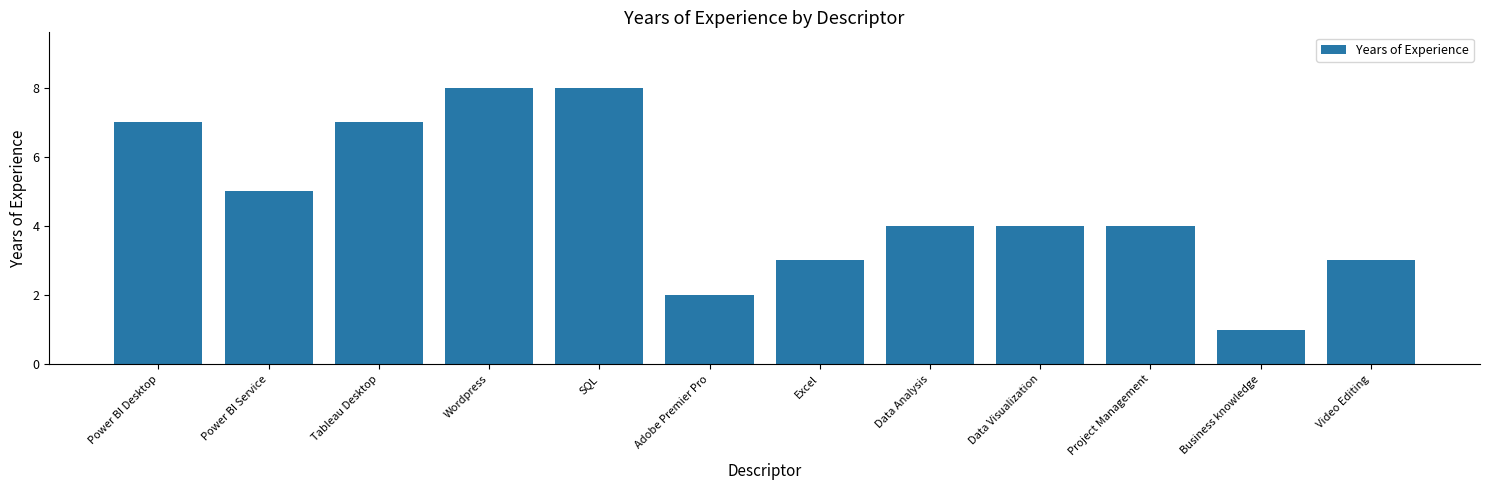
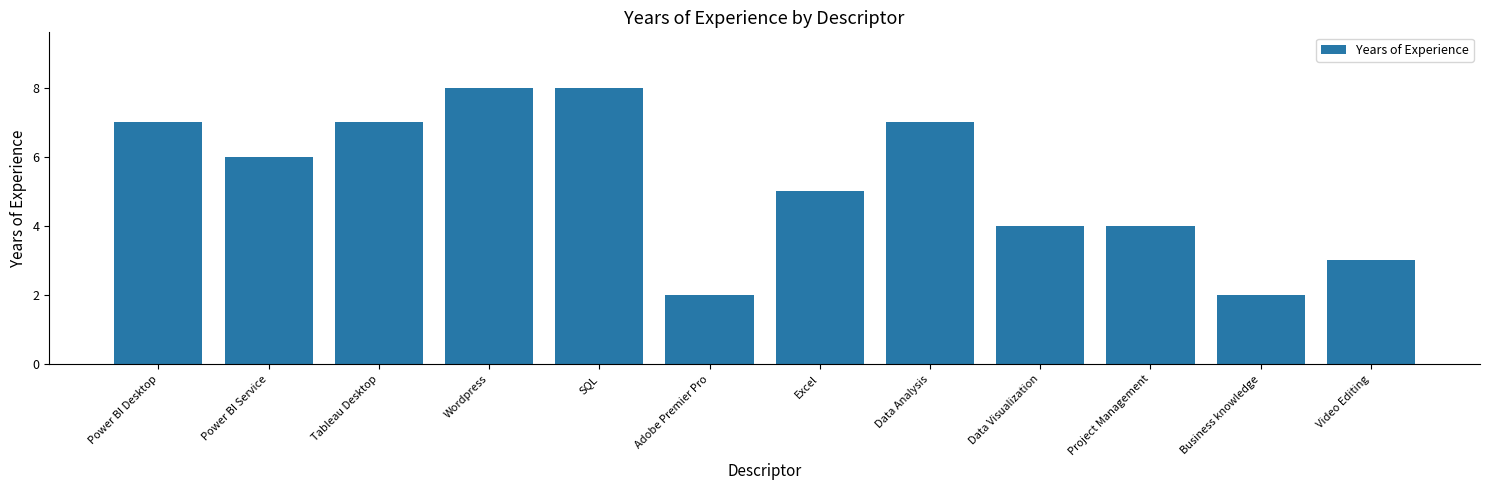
  {
    "Power BI Desktop": 7,
-   "Power BI Service": 5,
+   "Power BI Service": 6,
    "Tableau Desktop": 7,
    "Wordpress": 8,
    "SQL": 8,
    "Adobe Premier Pro": 2,
-   "Excel": 3,
-   "Data Analysis": 4,
+   "Excel": 5,
+   "Data Analysis": 7,
    "Data Visualization": 4,
    "Project Management": 4,
-   "Business knowledge": 1,
+   "Business knowledge": 2,
    "Video Editing": 3
  }
